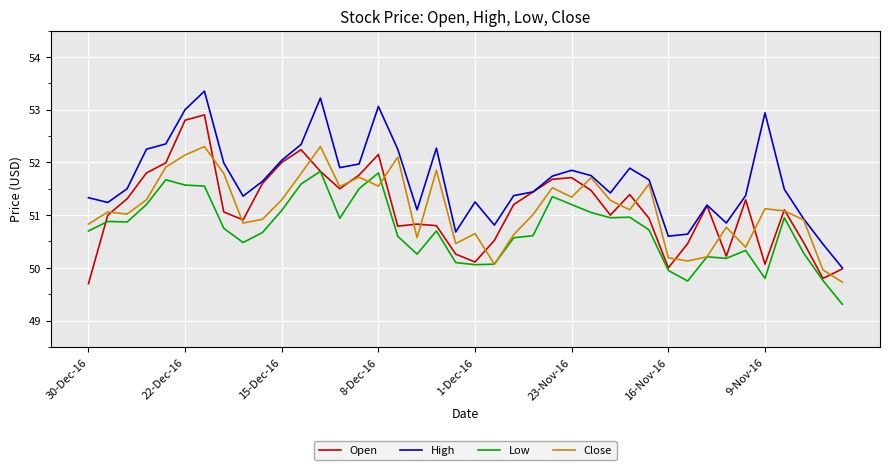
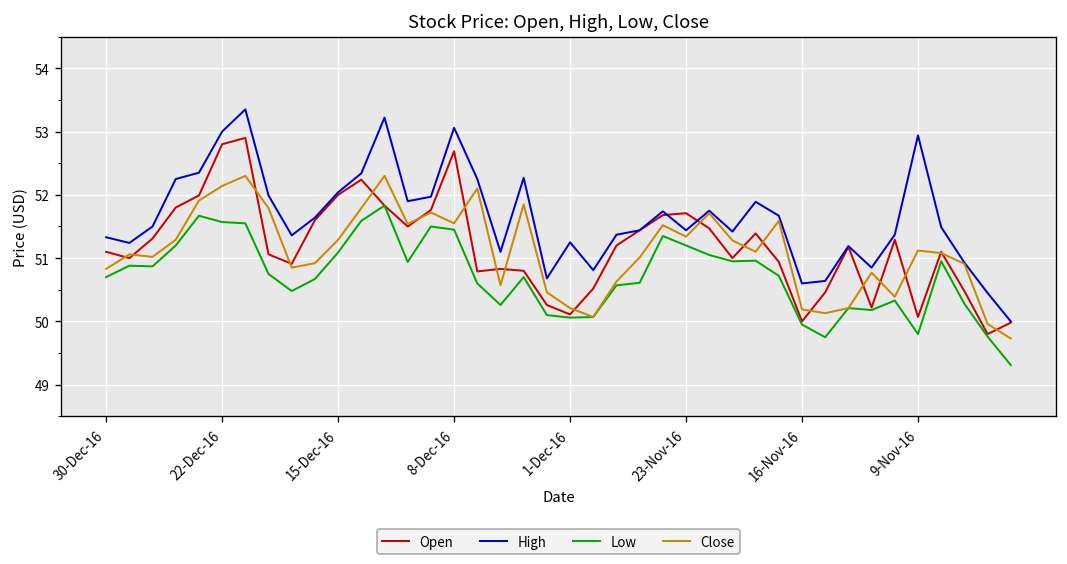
  {
    "Open": {
-     "30-Dec-16": 49.7,
+     "30-Dec-16": 51.1,
      "22-Dec-16": 52.8,
-     "8-Dec-16": 52.2,
+     "8-Dec-16": 52.7,
      "1-Dec-16": 50.1,
      "23-Nov-16": 51.7,
      "16-Nov-16": 50.0,
      "9-Nov-16": 50.1
    },
    "High": {
      "30-Dec-16": 51.3,
      "22-Dec-16": 53.0,
      "8-Dec-16": 53.1,
      "1-Dec-16": 51.3,
-     "23-Nov-16": 51.9,
+     "23-Nov-16": 51.4,
      "16-Nov-16": 50.6,
      "9-Nov-16": 52.9
    },
    "Low": {
      "30-Dec-16": 50.7,
      "22-Dec-16": 51.6,
      "15-Dec-16": 51.1,
-     "8-Dec-16": 51.8,
+     "8-Dec-16": 51.5,
      "1-Dec-16": 50.1,
      "23-Nov-16": 51.2,
      "16-Nov-16": 50.0,
      "9-Nov-16": 49.8
    },
    "Close": {
      "30-Dec-16": 50.8,
      "22-Dec-16": 52.1,
      "15-Dec-16": 51.3,
      "8-Dec-16": 51.6,
-     "1-Dec-16": 50.7,
+     "1-Dec-16": 50.2,
      "23-Nov-16": 51.3,
      "16-Nov-16": 50.2,
      "9-Nov-16": 51.1
    }
  }
